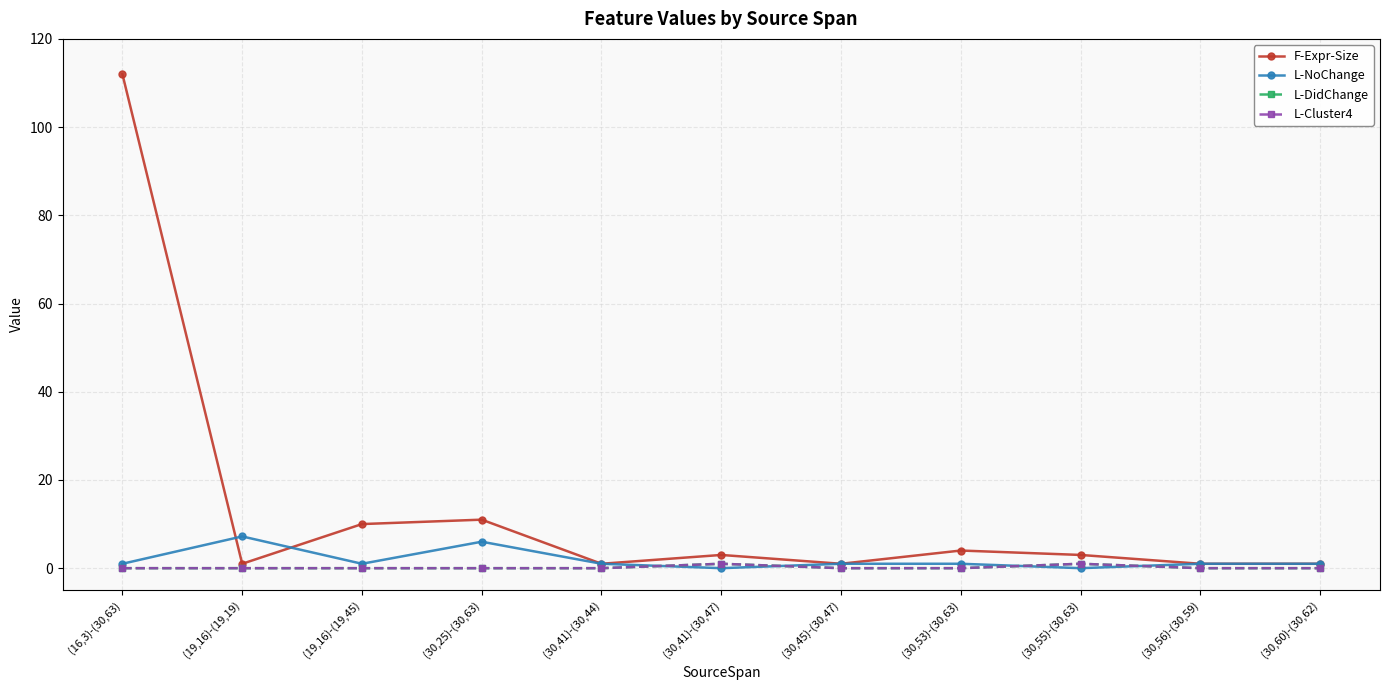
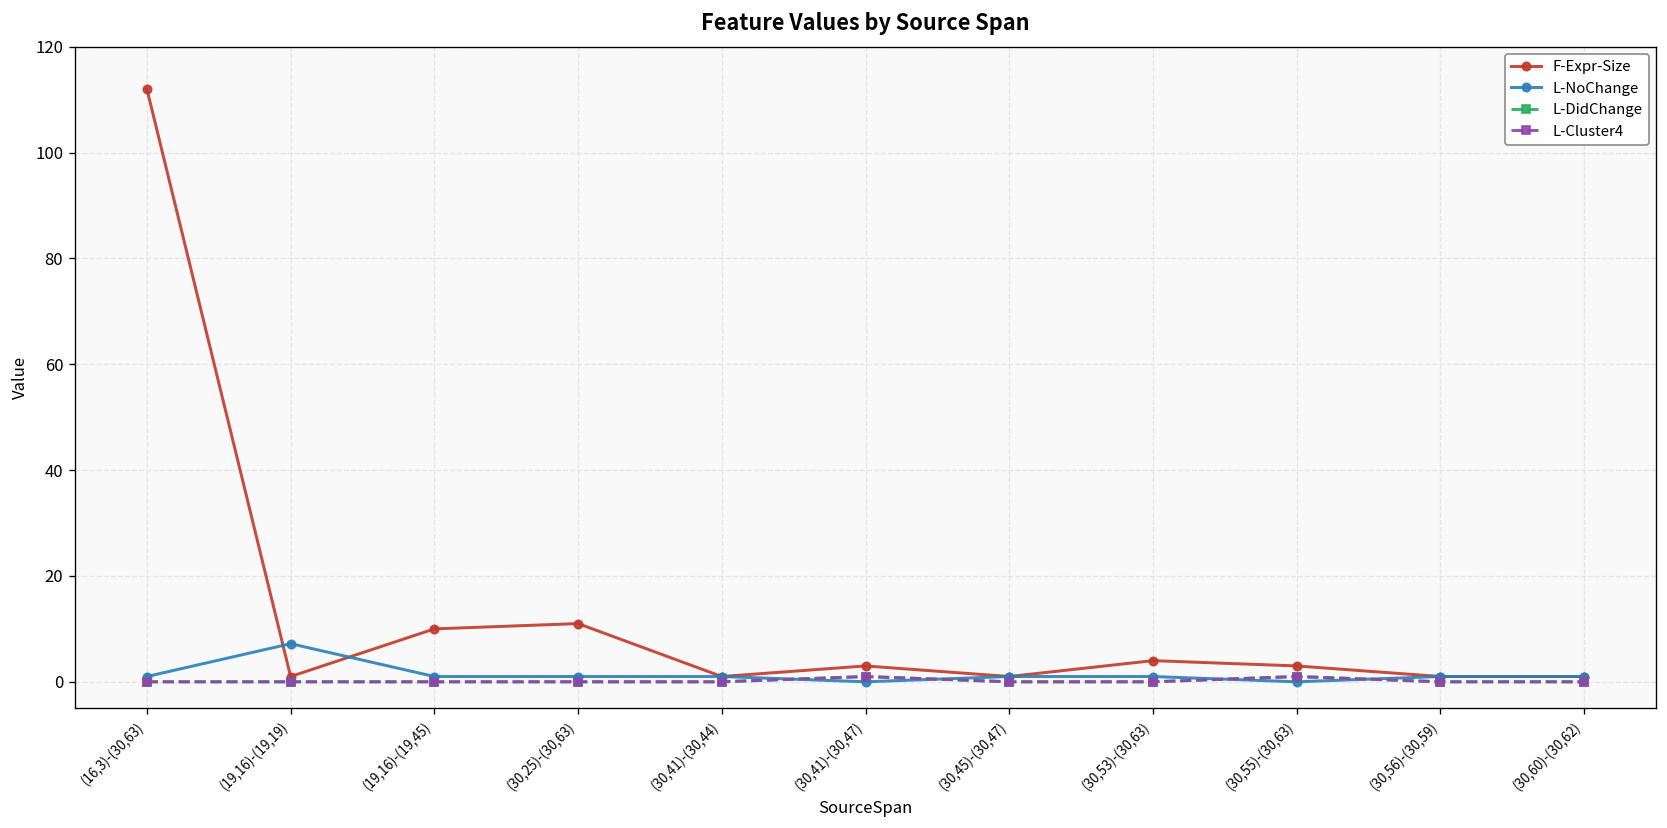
  {
    "F-Expr-Size": {
      "(16,3)-(30,63)": 112,
      "(19,16)-(19,19)": 1,
      "(19,16)-(19,45)": 10,
      "(30,25)-(30,63)": 11,
      "(30,41)-(30,47)": 3,
      "(30,53)-(30,63)": 4,
      "(30,55)-(30,63)": 3
    },
    "L-NoChange": {
      "(16,3)-(30,63)": 1,
      "(19,16)-(19,19)": 7,
      "(19,16)-(19,45)": 1,
-     "(30,25)-(30,63)": 6,
+     "(30,25)-(30,63)": 1,
      "(30,41)-(30,47)": 0,
      "(30,53)-(30,63)": 1,
      "(30,55)-(30,63)": 0
    },
    "L-Cluster4": {
      "(16,3)-(30,63)": 0,
      "(19,16)-(19,19)": 0,
      "(19,16)-(19,45)": 0,
      "(30,25)-(30,63)": 0,
      "(30,41)-(30,44)": 0,
      "(30,41)-(30,47)": 1,
      "(30,45)-(30,47)": 0,
      "(30,53)-(30,63)": 0,
      "(30,55)-(30,63)": 1,
      "(30,56)-(30,59)": 0,
      "(30,60)-(30,62)": 0
    }
  }
